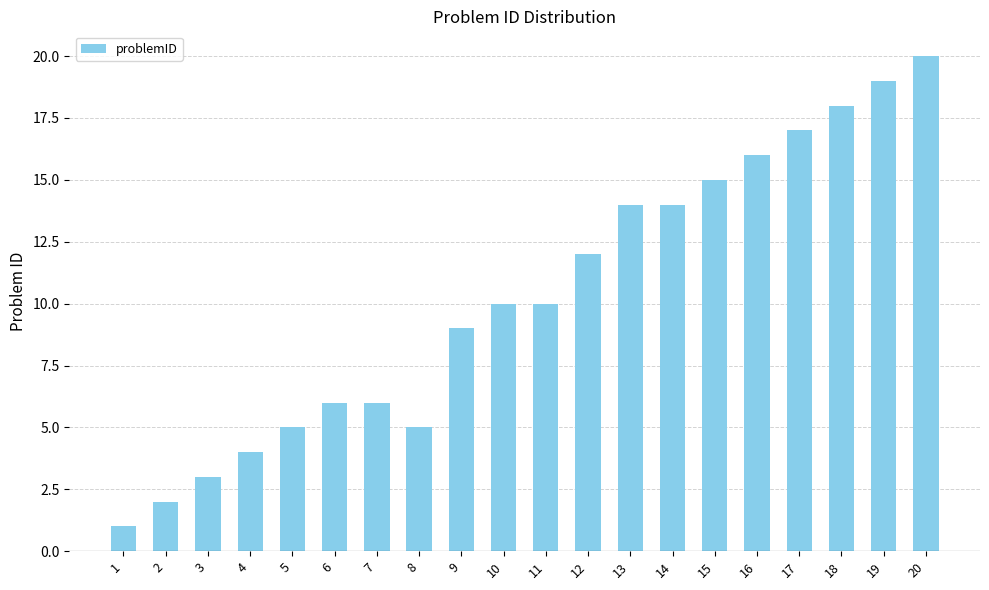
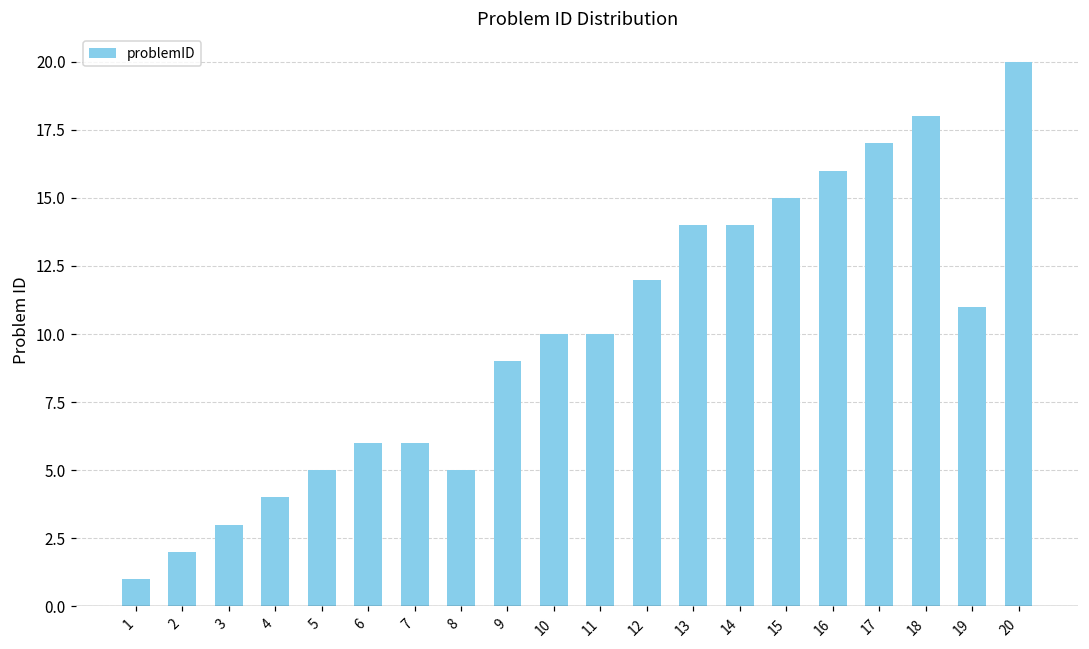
  {
    "1": 1,
    "2": 2,
    "3": 3,
    "4": 4,
    "5": 5,
    "6": 6,
    "7": 6,
    "8": 5,
    "9": 9,
    "10": 10,
    "11": 10,
    "12": 12,
    "13": 14,
    "14": 14,
    "15": 15,
    "16": 16,
    "17": 17,
    "18": 18,
-   "19": 19,
+   "19": 11,
    "20": 20
  }
